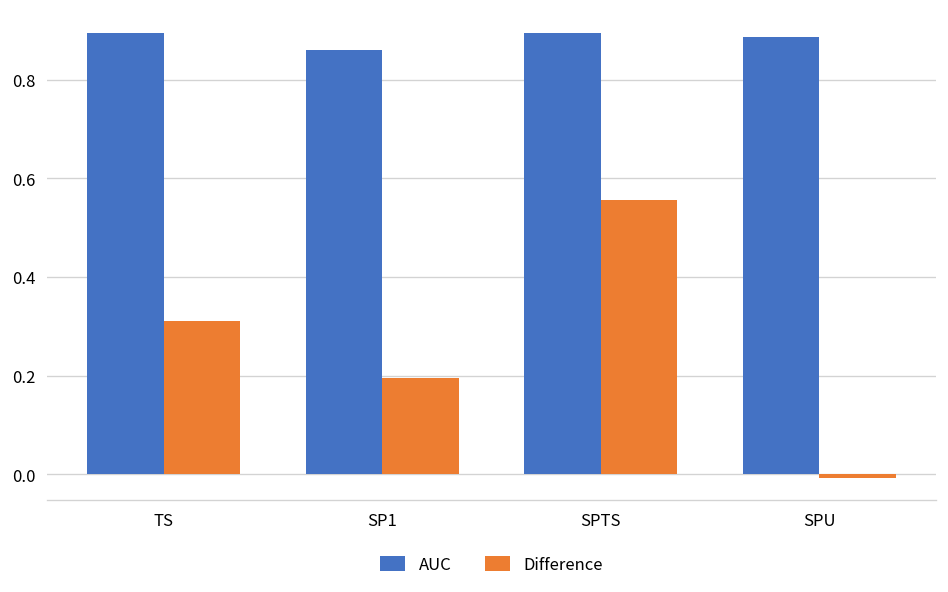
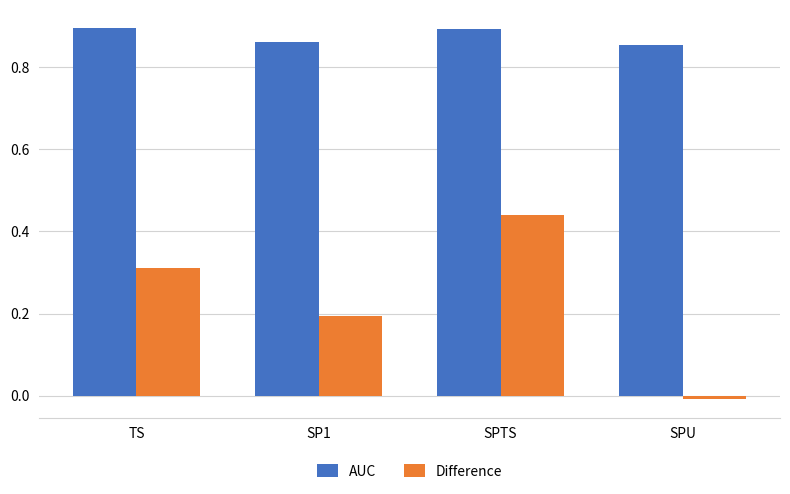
  {
    "AUC": {
      "TS": 0.89,
      "SP1": 0.86,
      "SPTS": 0.89,
-     "SPU": 0.89
+     "SPU": 0.85
    },
    "Difference": {
      "TS": 0.31,
      "SP1": 0.20,
-     "SPTS": 0.56,
+     "SPTS": 0.44,
      "SPU": -0.01
    }
  }
